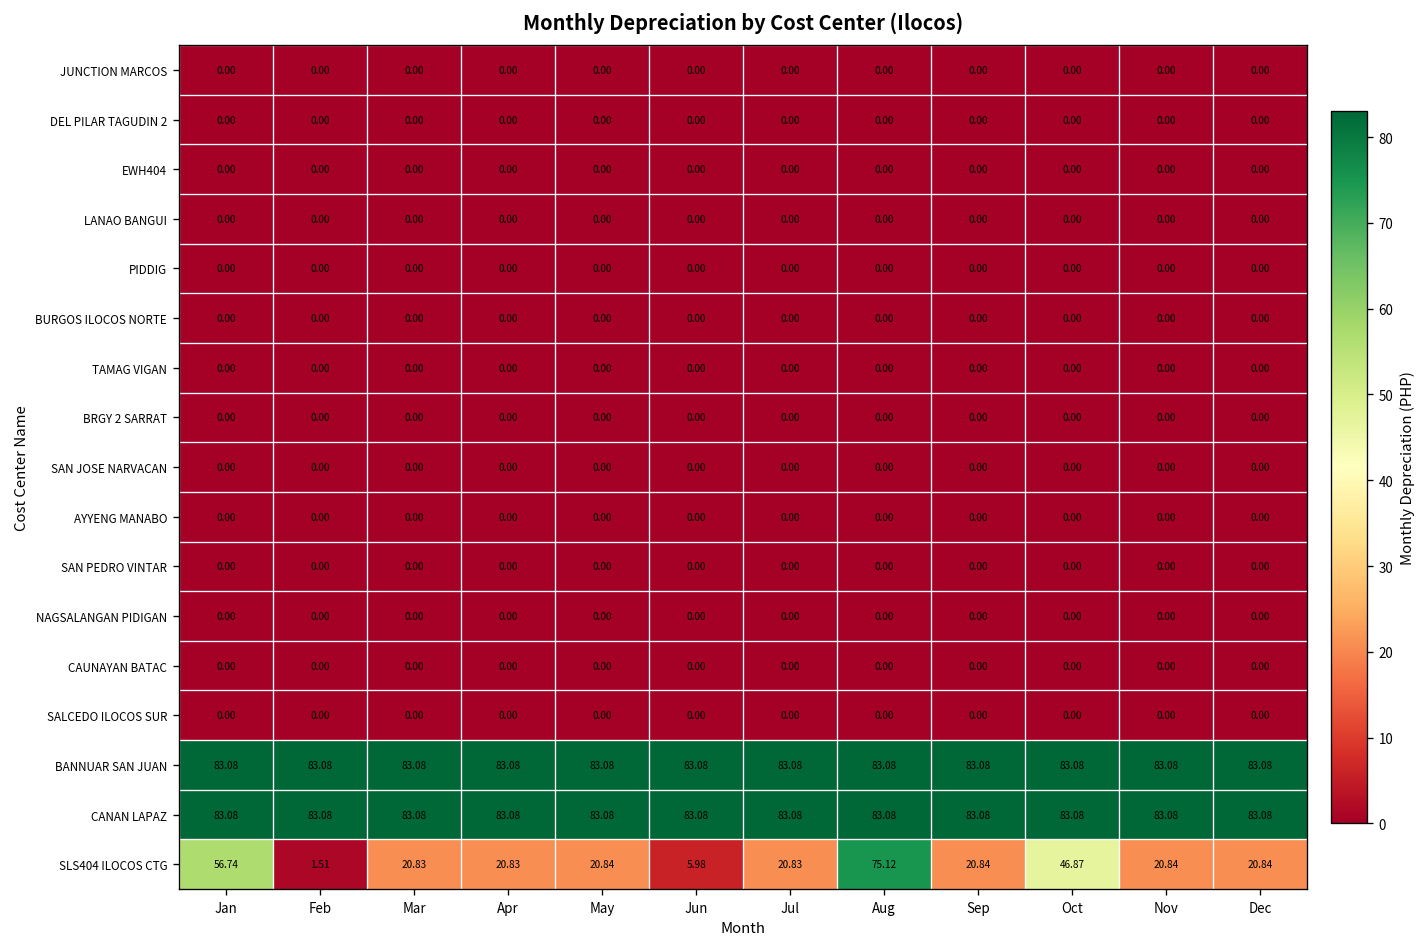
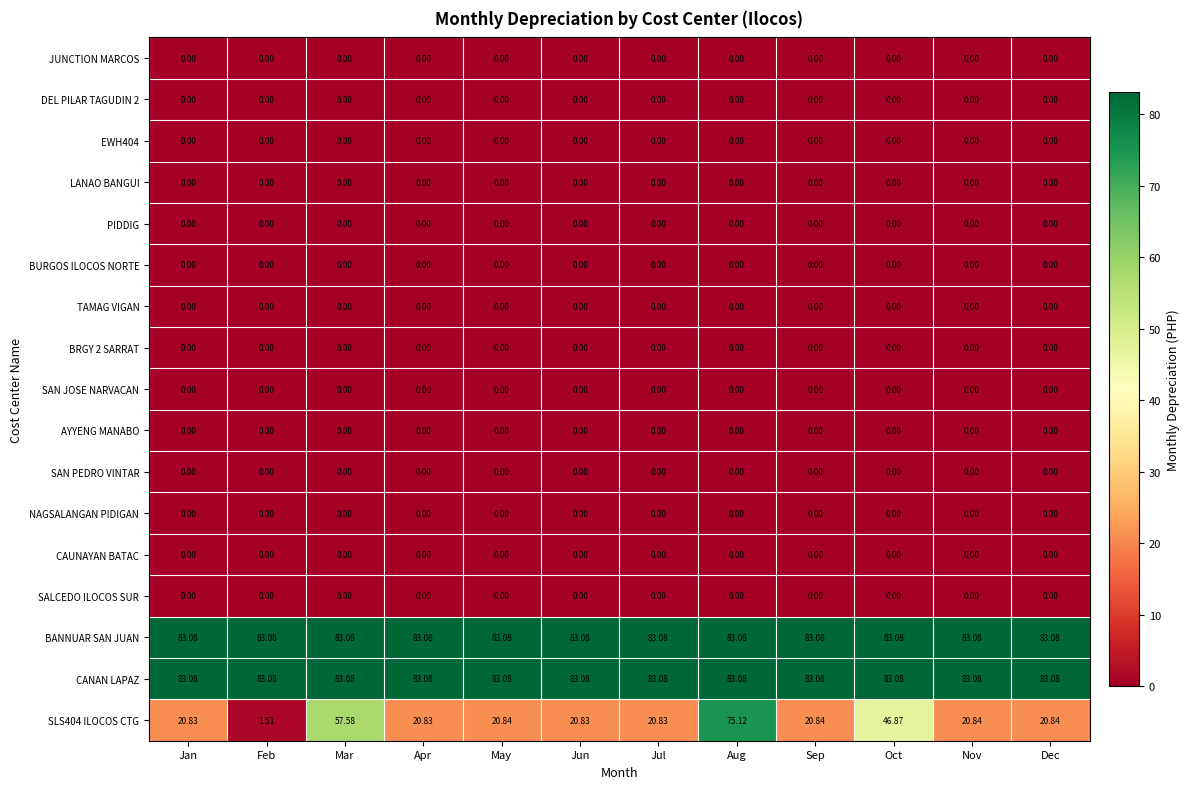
  {
    "SLS404 ILOCOS CTG": {
-     "Jan": 56.74,
+     "Jan": 20.83,
      "Feb": 1.51,
-     "Mar": 20.83,
+     "Mar": 57.58,
      "Apr": 20.83,
      "May": 20.84,
-     "Jun": 5.98,
+     "Jun": 20.83,
      "Jul": 20.83,
      "Aug": 75.12,
      "Sep": 20.84,
      "Oct": 46.87,
      "Nov": 20.84,
      "Dec": 20.84
    }
  }
